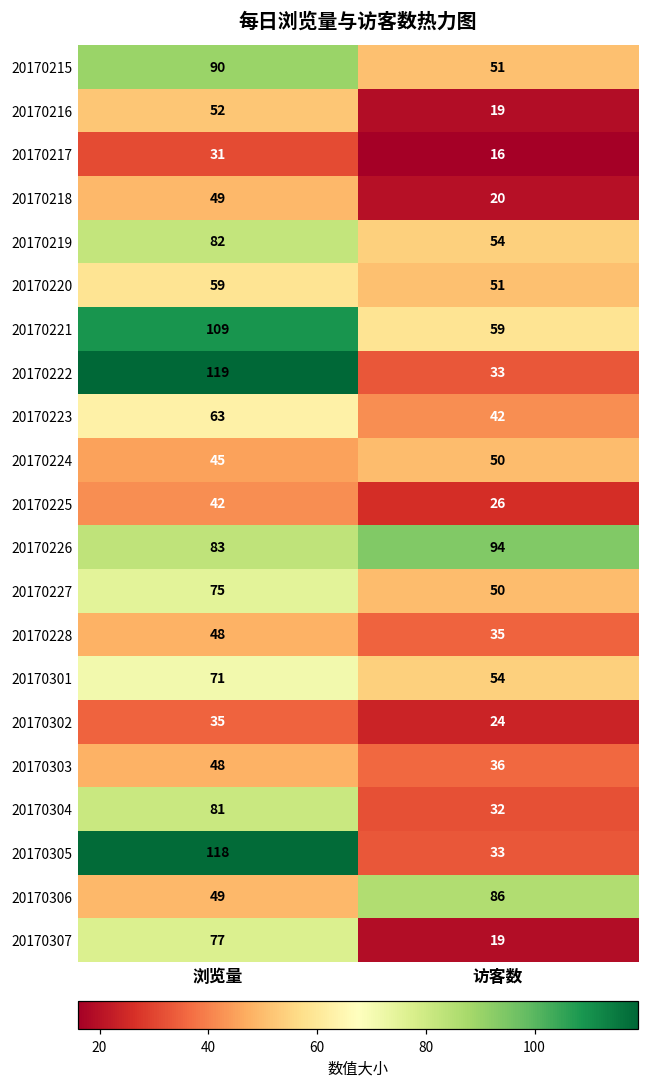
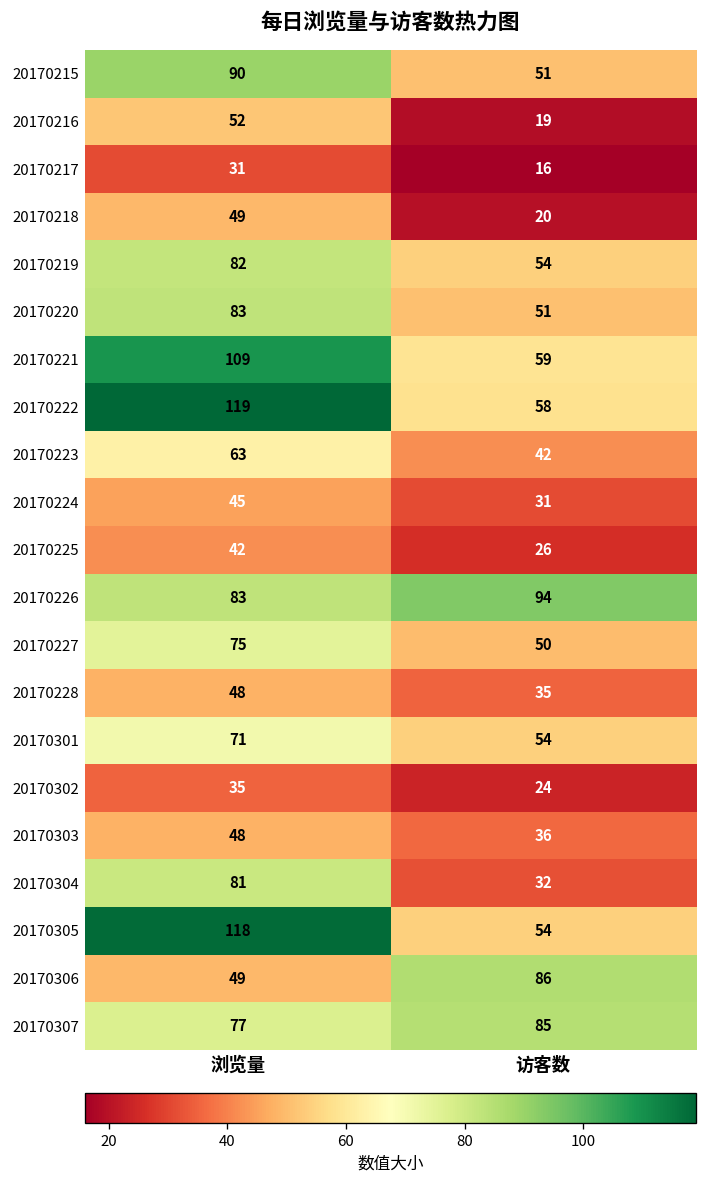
  {
    "20170215": {
      "浏览量": 90,
      "访客数": 51
    },
    "20170216": {
      "浏览量": 52,
      "访客数": 19
    },
    "20170217": {
      "浏览量": 31,
      "访客数": 16
    },
    "20170218": {
      "浏览量": 49,
      "访客数": 20
    },
    "20170219": {
      "浏览量": 82,
      "访客数": 54
    },
    "20170220": {
-     "浏览量": 59,
+     "浏览量": 83,
      "访客数": 51
    },
    "20170221": {
      "浏览量": 109,
      "访客数": 59
    },
    "20170222": {
      "浏览量": 119,
-     "访客数": 33
+     "访客数": 58
    },
    "20170223": {
      "浏览量": 63,
      "访客数": 42
    },
    "20170224": {
      "浏览量": 45,
-     "访客数": 50
+     "访客数": 31
    },
    "20170225": {
      "浏览量": 42,
      "访客数": 26
    },
    "20170226": {
      "浏览量": 83,
      "访客数": 94
    },
    "20170227": {
      "浏览量": 75,
      "访客数": 50
    },
    "20170228": {
      "浏览量": 48,
      "访客数": 35
    },
    "20170301": {
      "浏览量": 71,
      "访客数": 54
    },
    "20170302": {
      "浏览量": 35,
      "访客数": 24
    },
    "20170303": {
      "浏览量": 48,
      "访客数": 36
    },
    "20170304": {
      "浏览量": 81,
      "访客数": 32
    },
    "20170305": {
      "浏览量": 118,
-     "访客数": 33
+     "访客数": 54
    },
    "20170306": {
      "浏览量": 49,
      "访客数": 86
    },
    "20170307": {
      "浏览量": 77,
-     "访客数": 19
+     "访客数": 85
    }
  }
